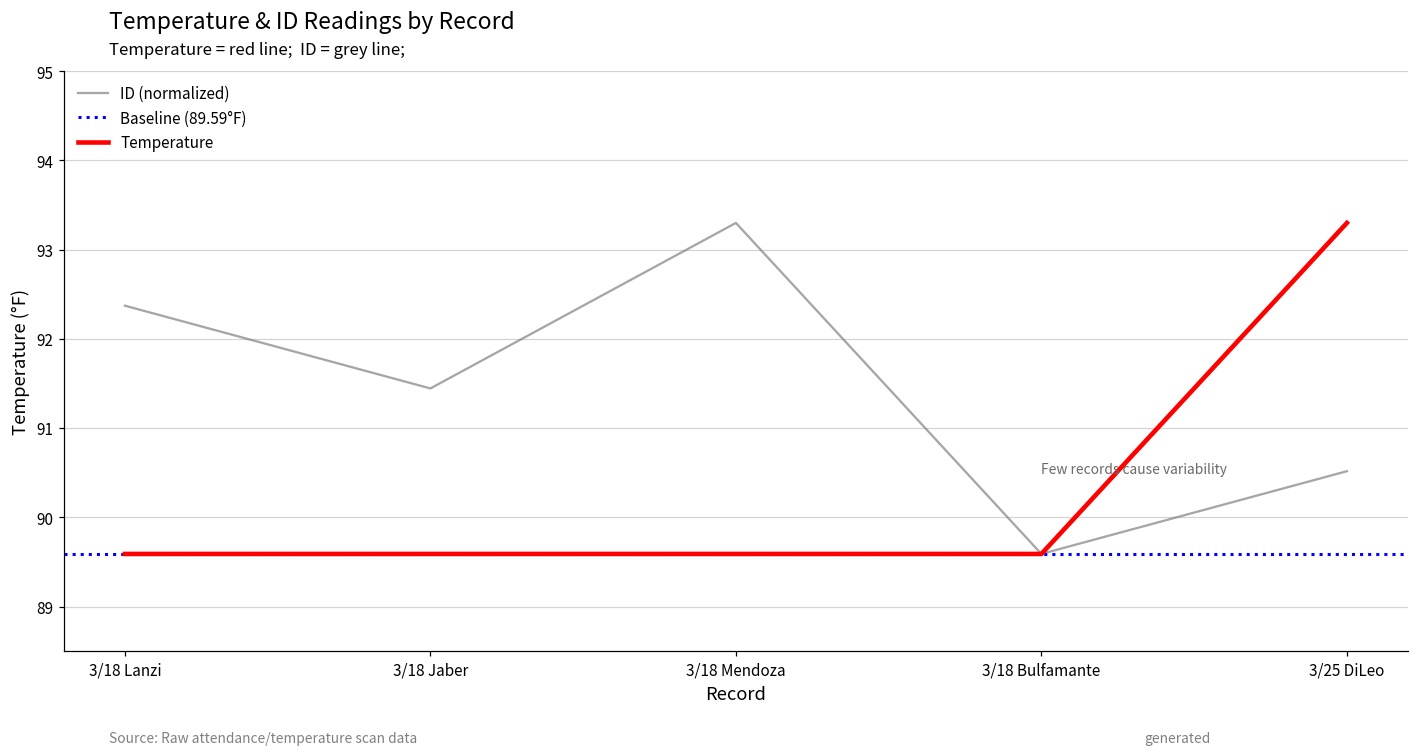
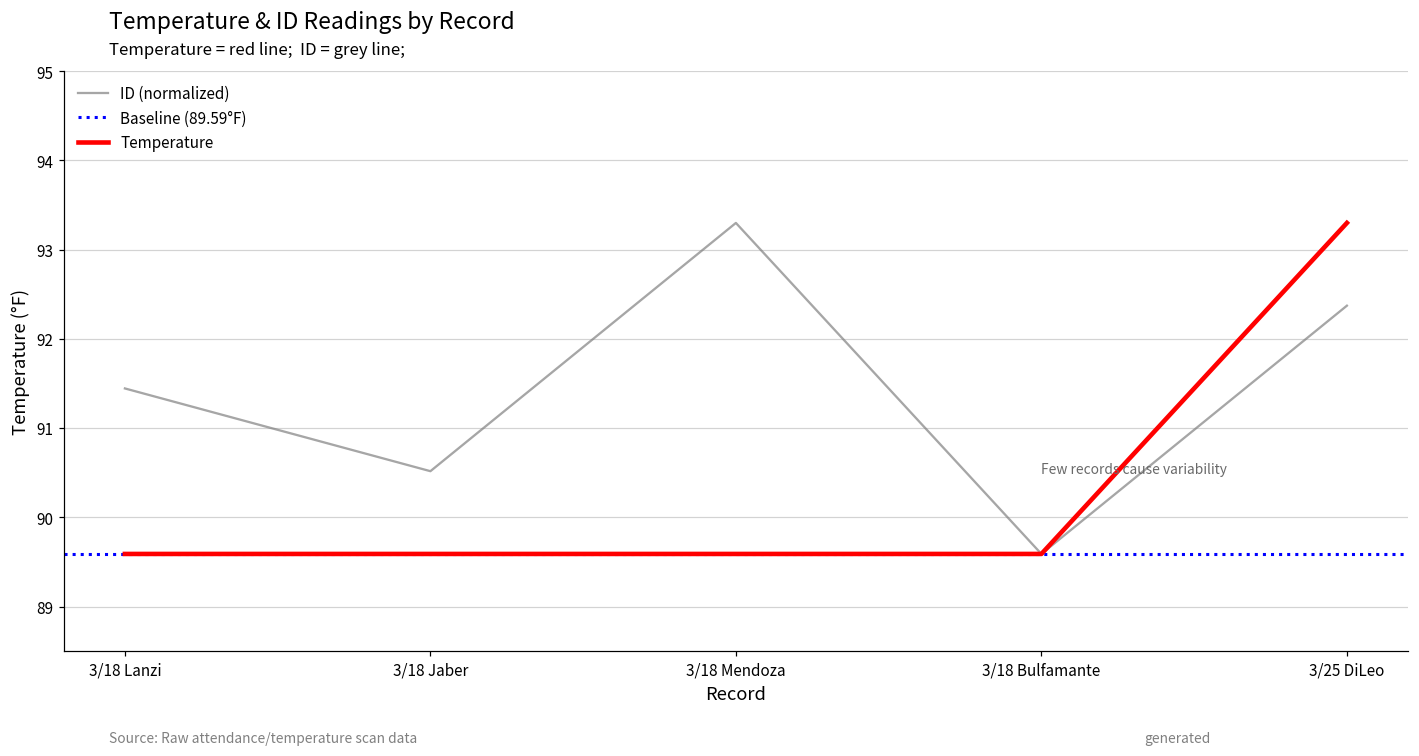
  {
    "ID (normalized)": {
-     "3/18 Lanzi": 92.4,
-     "3/18 Jaber": 91.4,
+     "3/18 Lanzi": 91.4,
+     "3/18 Jaber": 90.5,
      "3/18 Mendoza": 93.3,
-     "3/25 DiLeo": 90.5
+     "3/25 DiLeo": 92.4
    },
    "Temperature": {
      "3/18 Lanzi": 89.6,
      "3/18 Jaber": 89.6,
      "3/18 Mendoza": 89.6,
      "3/25 DiLeo": 93.3
    }
  }
